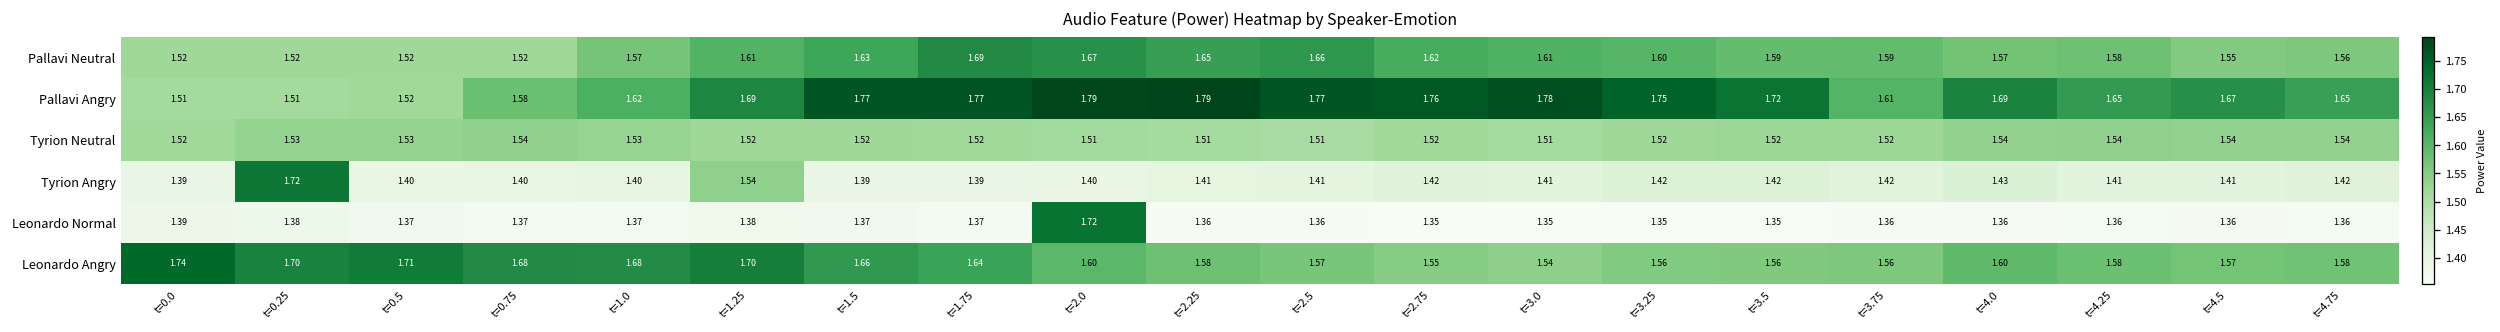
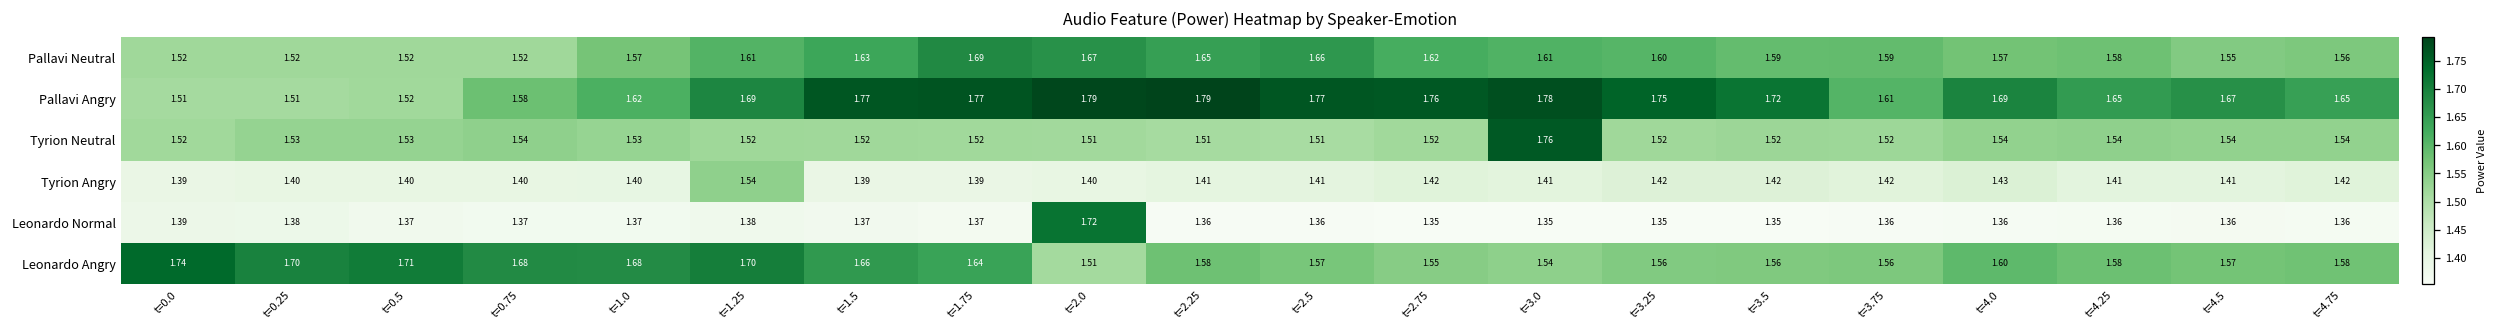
  {
    "Pallavi Neutral": {
      "t=0.0": 1.52,
      "t=0.25": 1.52,
      "t=0.5": 1.52,
      "t=0.75": 1.52,
      "t=1.0": 1.57,
      "t=1.25": 1.61,
      "t=1.5": 1.63,
      "t=1.75": 1.69,
      "t=2.0": 1.67,
      "t=2.25": 1.65,
      "t=2.5": 1.66,
      "t=2.75": 1.62,
      "t=3.0": 1.61,
      "t=3.25": 1.60,
      "t=3.5": 1.59,
      "t=3.75": 1.59,
      "t=4.0": 1.57,
      "t=4.25": 1.58,
      "t=4.5": 1.55,
      "t=4.75": 1.56
    },
    "Pallavi Angry": {
      "t=0.0": 1.51,
      "t=0.25": 1.51,
      "t=0.5": 1.52,
      "t=0.75": 1.58,
      "t=1.0": 1.62,
      "t=1.25": 1.69,
      "t=1.5": 1.77,
      "t=1.75": 1.77,
      "t=2.0": 1.79,
      "t=2.25": 1.79,
      "t=2.5": 1.77,
      "t=2.75": 1.76,
      "t=3.0": 1.78,
      "t=3.25": 1.75,
      "t=3.5": 1.72,
      "t=3.75": 1.61,
      "t=4.0": 1.69,
      "t=4.25": 1.65,
      "t=4.5": 1.67,
      "t=4.75": 1.65
    },
    "Tyrion Neutral": {
      "t=0.0": 1.52,
      "t=0.25": 1.53,
      "t=0.5": 1.53,
      "t=0.75": 1.54,
      "t=1.0": 1.53,
      "t=1.25": 1.52,
      "t=1.5": 1.52,
      "t=1.75": 1.52,
      "t=2.0": 1.51,
      "t=2.25": 1.51,
      "t=2.5": 1.51,
      "t=2.75": 1.52,
-     "t=3.0": 1.51,
+     "t=3.0": 1.76,
      "t=3.25": 1.52,
      "t=3.5": 1.52,
      "t=3.75": 1.52,
      "t=4.0": 1.54,
      "t=4.25": 1.54,
      "t=4.5": 1.54,
      "t=4.75": 1.54
    },
    "Tyrion Angry": {
      "t=0.0": 1.39,
-     "t=0.25": 1.72,
+     "t=0.25": 1.40,
      "t=0.5": 1.40,
      "t=0.75": 1.40,
      "t=1.0": 1.40,
      "t=1.25": 1.54,
      "t=1.5": 1.39,
      "t=1.75": 1.39,
      "t=2.0": 1.40,
      "t=2.25": 1.41,
      "t=2.5": 1.41,
      "t=2.75": 1.42,
      "t=3.0": 1.41,
      "t=3.25": 1.42,
      "t=3.5": 1.42,
      "t=3.75": 1.42,
      "t=4.0": 1.43,
      "t=4.25": 1.41,
      "t=4.5": 1.41,
      "t=4.75": 1.42
    },
    "Leonardo Normal": {
      "t=0.0": 1.39,
      "t=0.25": 1.38,
      "t=0.5": 1.37,
      "t=0.75": 1.37,
      "t=1.0": 1.37,
      "t=1.25": 1.38,
      "t=1.5": 1.37,
      "t=1.75": 1.37,
      "t=2.0": 1.72,
      "t=2.25": 1.36,
      "t=2.5": 1.36,
      "t=2.75": 1.35,
      "t=3.0": 1.35,
      "t=3.25": 1.35,
      "t=3.5": 1.35,
      "t=3.75": 1.36,
      "t=4.0": 1.36,
      "t=4.25": 1.36,
      "t=4.5": 1.36,
      "t=4.75": 1.36
    },
    "Leonardo Angry": {
      "t=0.0": 1.74,
      "t=0.25": 1.70,
      "t=0.5": 1.71,
      "t=0.75": 1.68,
      "t=1.0": 1.68,
      "t=1.25": 1.70,
      "t=1.5": 1.66,
      "t=1.75": 1.64,
-     "t=2.0": 1.60,
+     "t=2.0": 1.51,
      "t=2.25": 1.58,
      "t=2.5": 1.57,
      "t=2.75": 1.55,
      "t=3.0": 1.54,
      "t=3.25": 1.56,
      "t=3.5": 1.56,
      "t=3.75": 1.56,
      "t=4.0": 1.60,
      "t=4.25": 1.58,
      "t=4.5": 1.57,
      "t=4.75": 1.58
    }
  }
